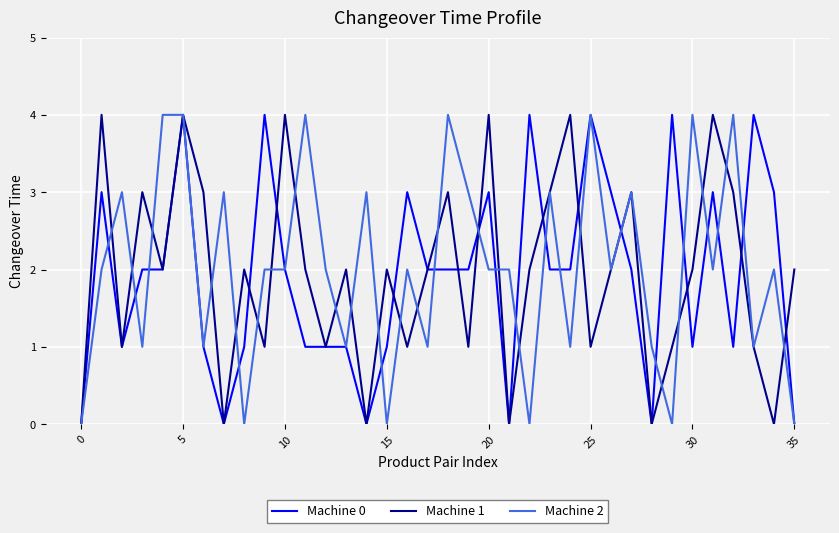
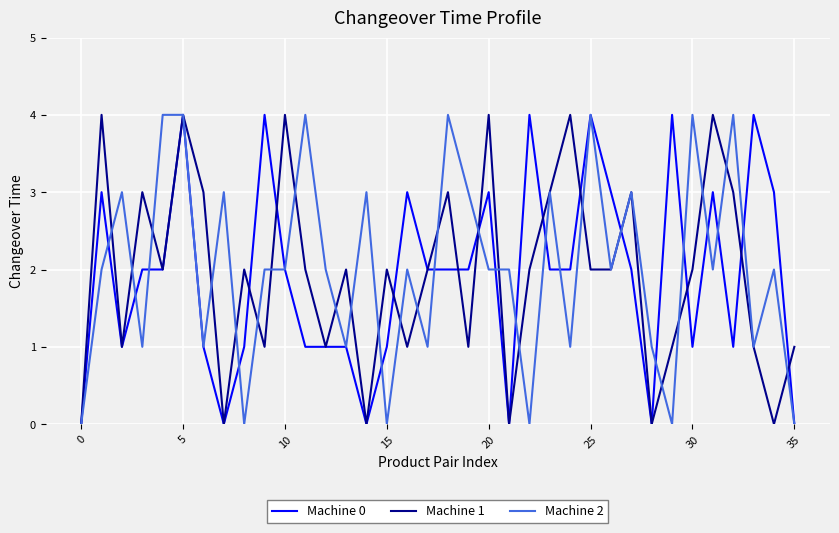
  {
    "Machine 0": {
      "15": 1,
      "20": 3,
      "30": 1
    },
    "Machine 1": {
      "10": 4,
      "15": 2,
      "20": 4,
-     "25": 1,
+     "25": 2,
      "30": 2,
-     "35": 2
+     "35": 1
    },
    "Machine 2": {
      "15": 0,
      "20": 2,
      "30": 4
    }
  }
